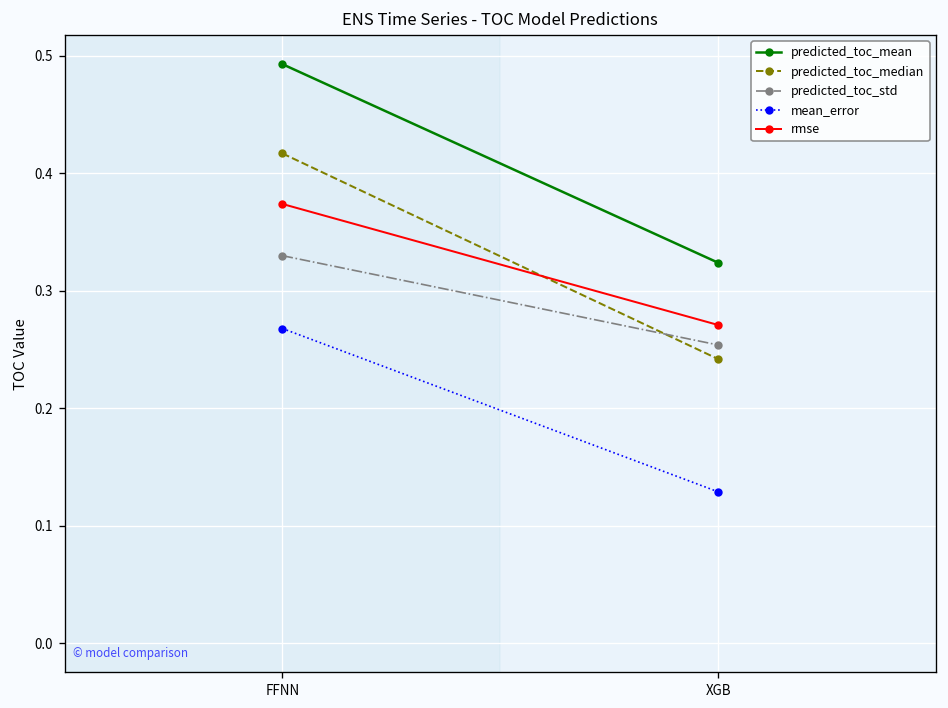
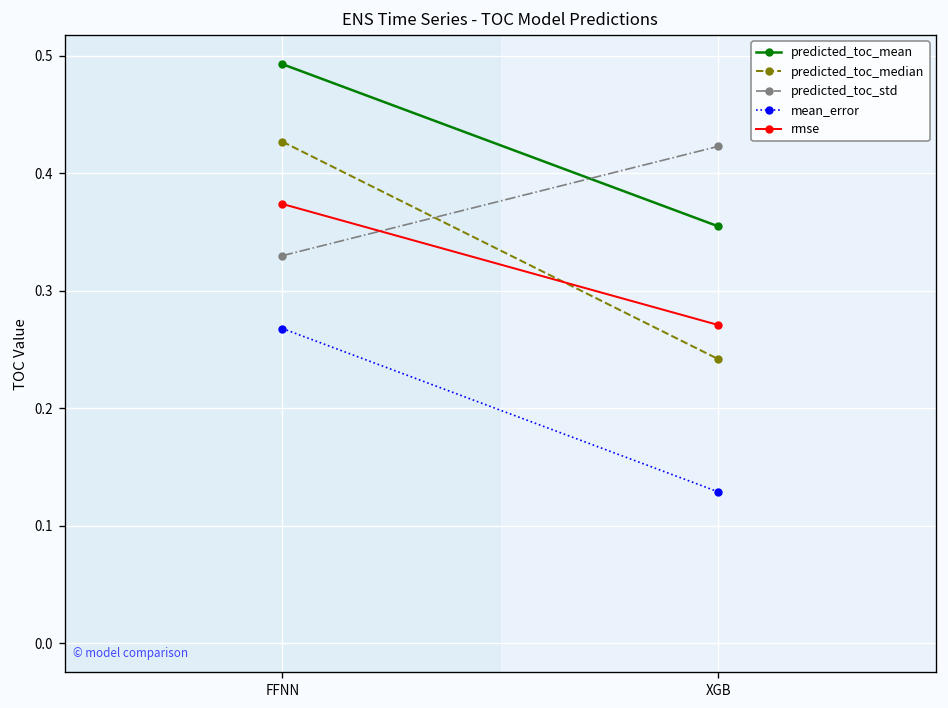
  {
    "predicted_toc_mean": {
      "FFNN": 0.49,
-     "XGB": 0.32
+     "XGB": 0.36
    },
    "predicted_toc_median": {
-     "FFNN": 0.42,
+     "FFNN": 0.43,
      "XGB": 0.24
    },
    "predicted_toc_std": {
      "FFNN": 0.33,
-     "XGB": 0.25
+     "XGB": 0.42
    },
    "mean_error": {
      "FFNN": 0.27,
      "XGB": 0.13
    },
    "rmse": {
      "FFNN": 0.37,
      "XGB": 0.27
    }
  }
